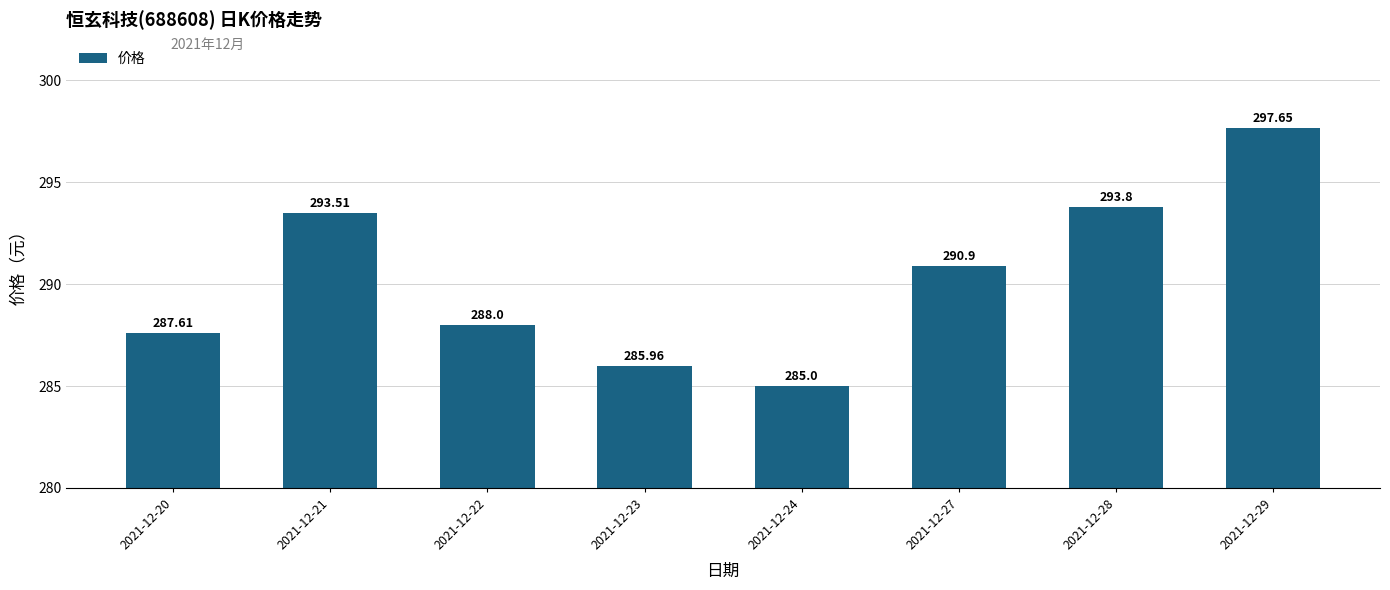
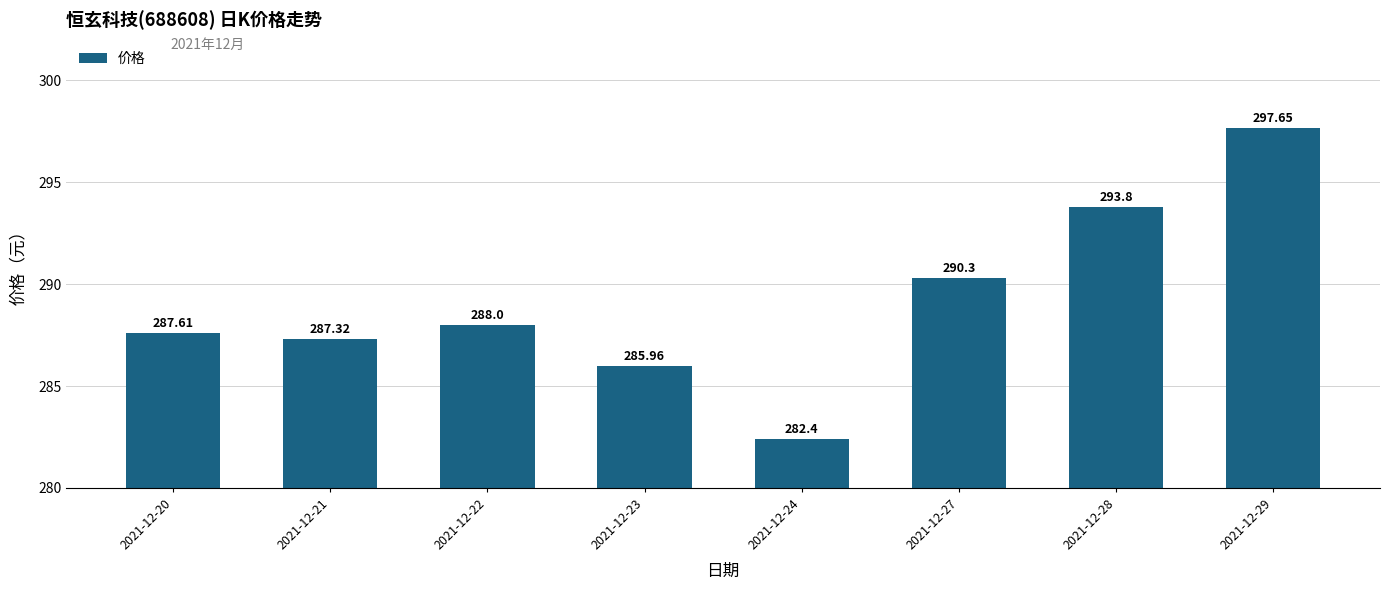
  {
    "2021-12-20": 287.61,
-   "2021-12-21": 293.51,
+   "2021-12-21": 287.32,
    "2021-12-22": 288.0,
    "2021-12-23": 285.96,
-   "2021-12-24": 285.0,
-   "2021-12-27": 290.9,
+   "2021-12-24": 282.4,
+   "2021-12-27": 290.3,
    "2021-12-28": 293.8,
    "2021-12-29": 297.65
  }
